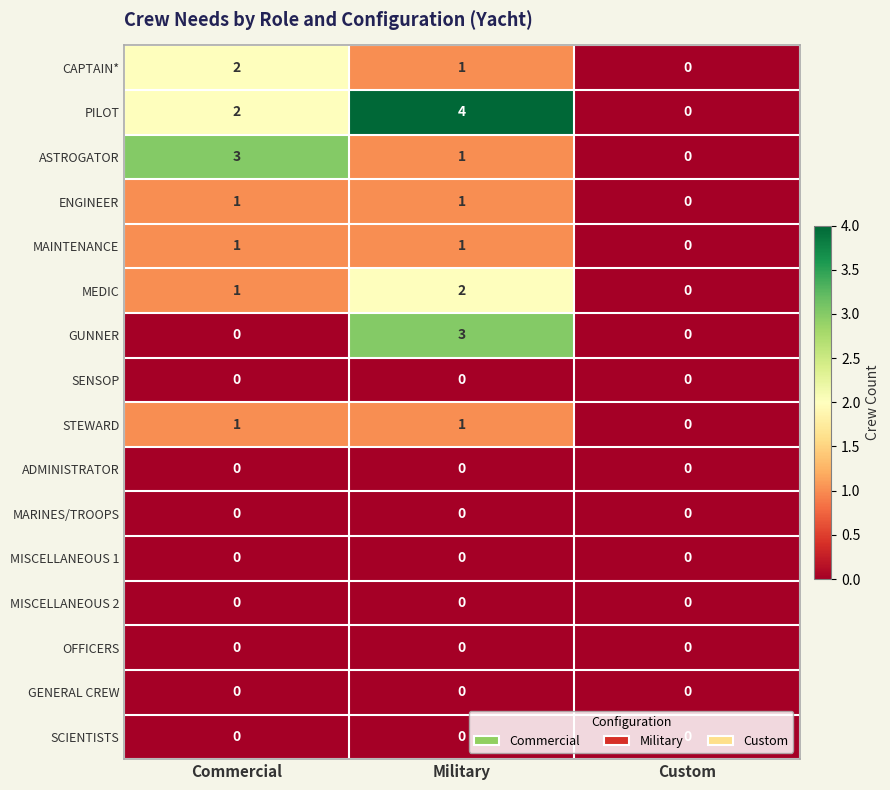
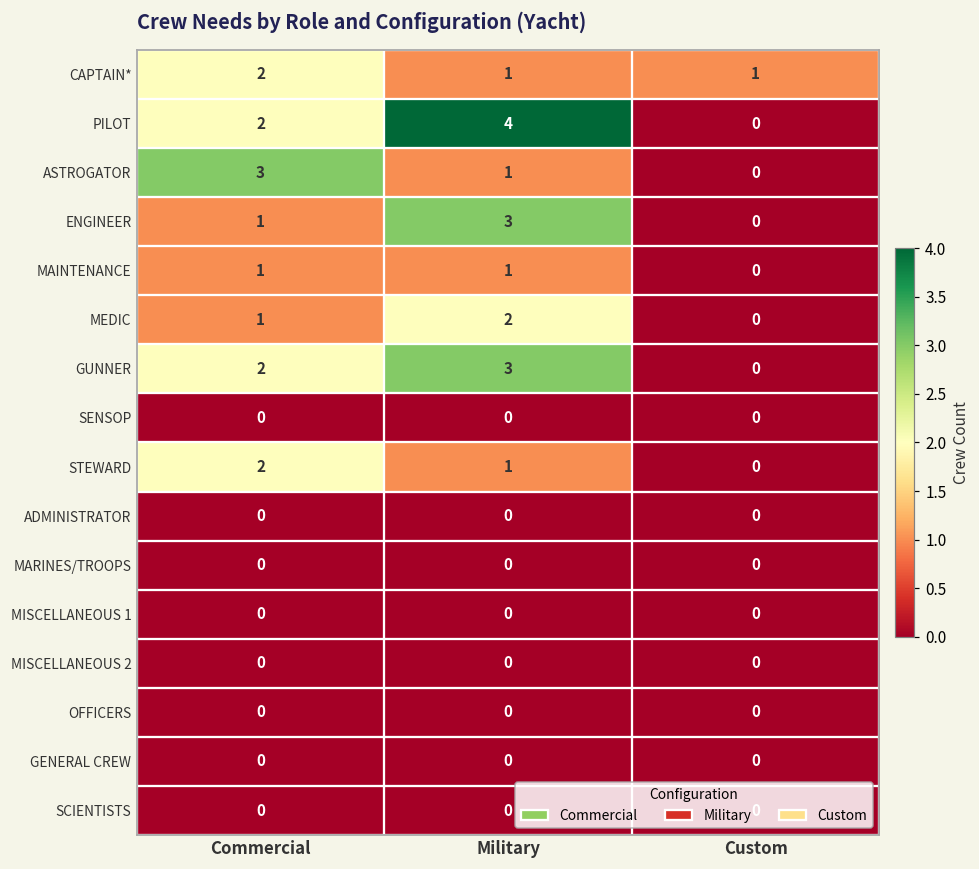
  {
    "CAPTAIN*": {
      "Commercial": 2,
      "Military": 1,
-     "Custom": 0
+     "Custom": 1
    },
    "PILOT": {
      "Commercial": 2,
      "Military": 4,
      "Custom": 0
    },
    "ASTROGATOR": {
      "Commercial": 3,
      "Military": 1,
      "Custom": 0
    },
    "ENGINEER": {
      "Commercial": 1,
-     "Military": 1,
+     "Military": 3,
      "Custom": 0
    },
    "MAINTENANCE": {
      "Commercial": 1,
      "Military": 1,
      "Custom": 0
    },
    "MEDIC": {
      "Commercial": 1,
      "Military": 2,
      "Custom": 0
    },
    "GUNNER": {
-     "Commercial": 0,
+     "Commercial": 2,
      "Military": 3,
      "Custom": 0
    },
    "SENSOP": {
      "Commercial": 0,
      "Military": 0,
      "Custom": 0
    },
    "STEWARD": {
-     "Commercial": 1,
+     "Commercial": 2,
      "Military": 1,
      "Custom": 0
    },
    "ADMINISTRATOR": {
      "Commercial": 0,
      "Military": 0,
      "Custom": 0
    },
    "MARINES/TROOPS": {
      "Commercial": 0,
      "Military": 0,
      "Custom": 0
    },
    "MISCELLANEOUS 1": {
      "Commercial": 0,
      "Military": 0,
      "Custom": 0
    },
    "MISCELLANEOUS 2": {
      "Commercial": 0,
      "Military": 0,
      "Custom": 0
    },
    "OFFICERS": {
      "Commercial": 0,
      "Military": 0,
      "Custom": 0
    },
    "GENERAL CREW": {
      "Commercial": 0,
      "Military": 0,
      "Custom": 0
    },
    "SCIENTISTS": {
      "Commercial": 0,
      "Military": 0
    }
  }
